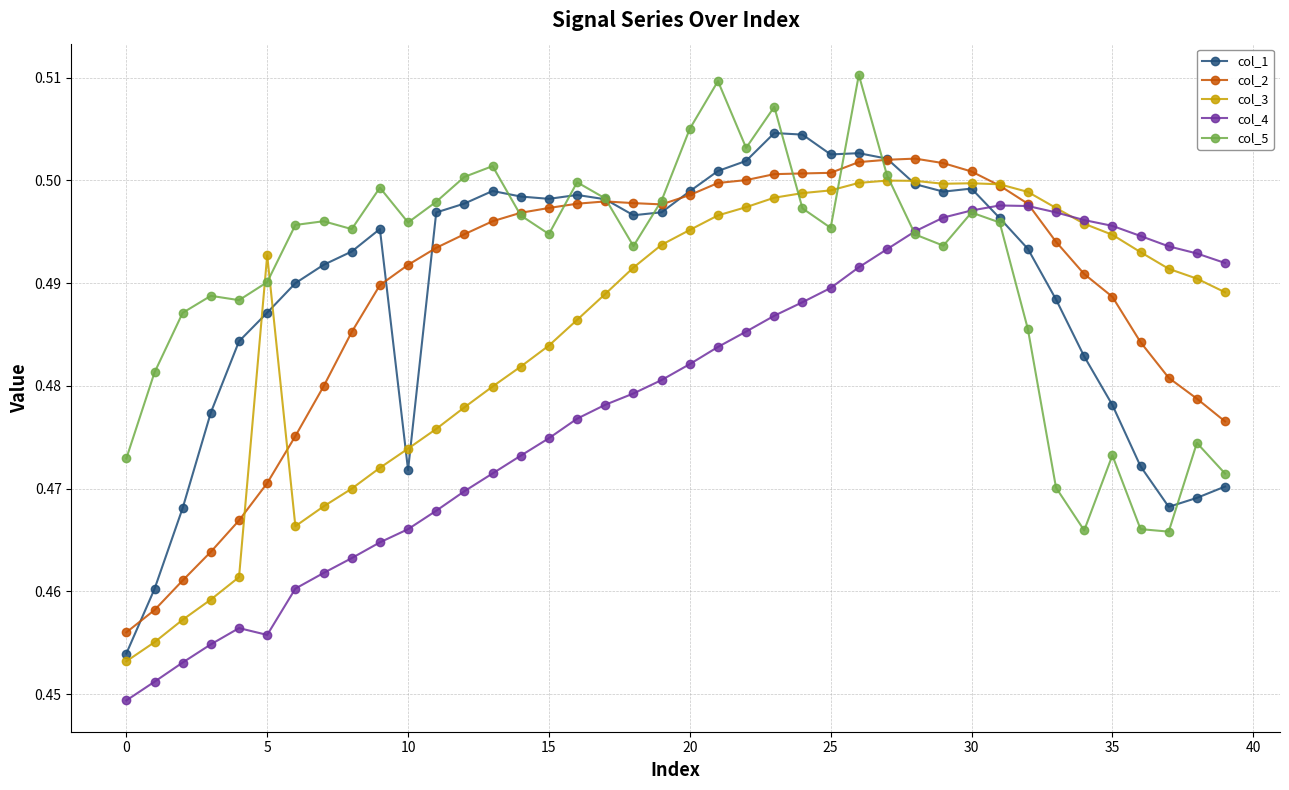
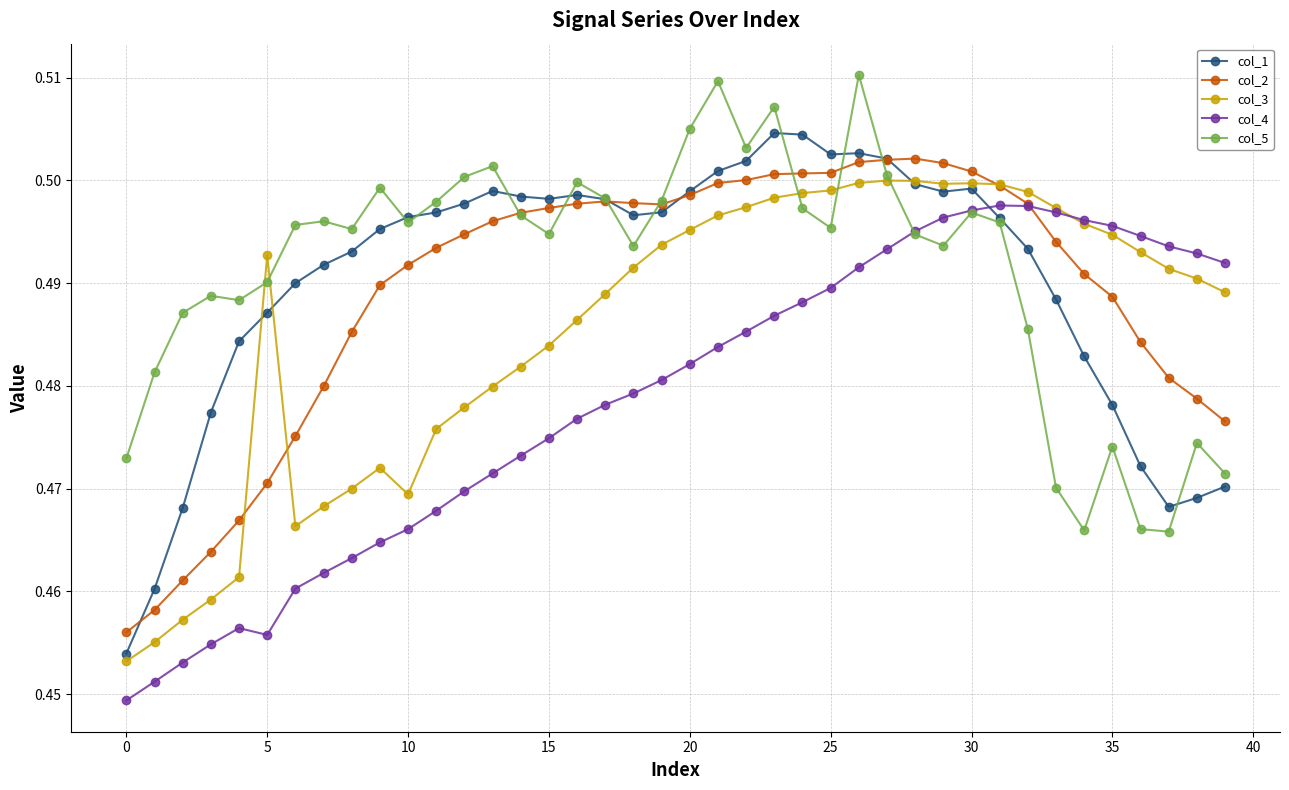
  {
    "col_1": {
      "0": 0.4540,
      "5": 0.4871,
-     "10": 0.4718,
+     "10": 0.4964,
      "15": 0.4982,
      "20": 0.4989,
      "25": 0.5025,
      "30": 0.4992,
      "35": 0.4781
    },
    "col_2": {
      "0": 0.4560,
      "5": 0.4705,
      "10": 0.4918,
      "15": 0.4973,
      "20": 0.4986,
      "25": 0.5007,
      "30": 0.5009,
      "35": 0.4887
    },
    "col_3": {
      "0": 0.4532,
      "5": 0.4927,
-     "10": 0.4739,
+     "10": 0.4694,
      "15": 0.4839,
      "20": 0.4952,
      "25": 0.4990,
      "30": 0.4997,
      "35": 0.4947
    },
    "col_4": {
      "0": 0.4494,
      "5": 0.4558,
      "10": 0.4661,
      "15": 0.4749,
      "20": 0.4821,
      "25": 0.4895,
      "35": 0.4956
    },
    "col_5": {
      "0": 0.4729,
      "5": 0.4901,
      "10": 0.4959,
      "15": 0.4948,
      "20": 0.5050,
      "25": 0.4954,
-     "35": 0.4732
+     "35": 0.4741
    }
  }
